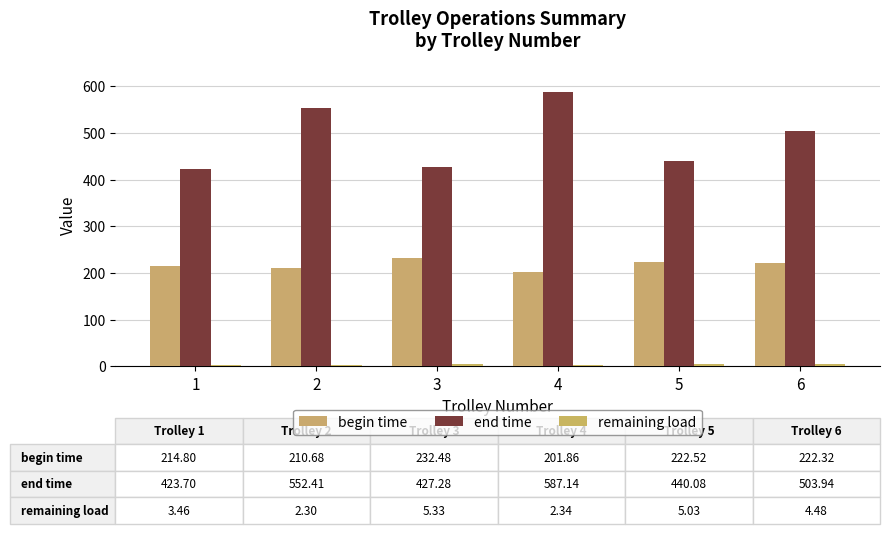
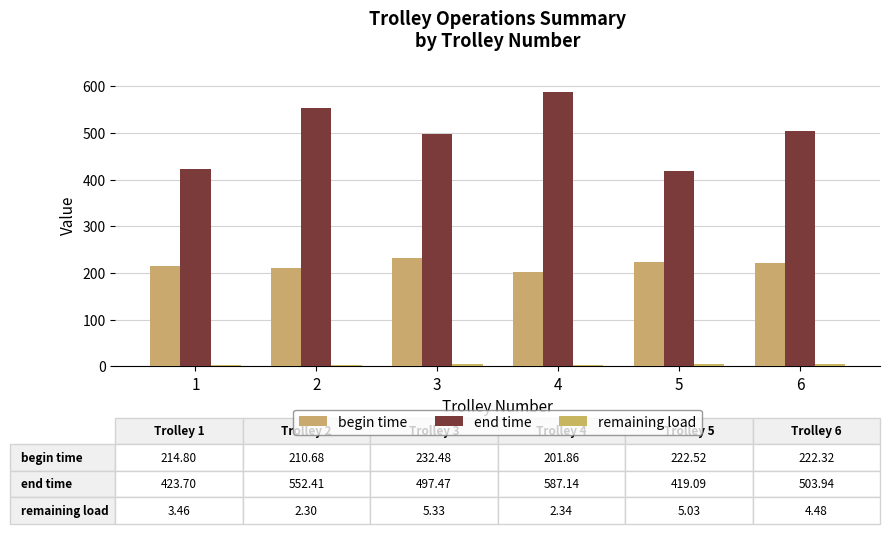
  {
    "end time": {
-     "3": 427.28,
-     "5": 440.08
+     "3": 497.47,
+     "5": 419.09
    }
  }
